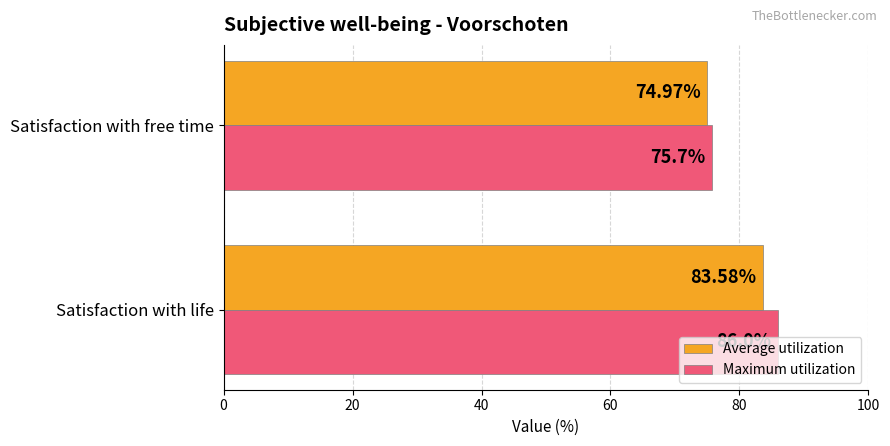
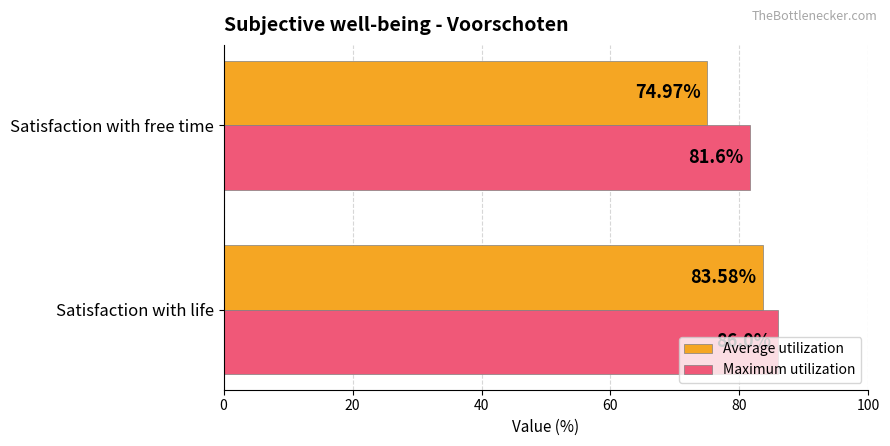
  {
    "Average utilization": {
      "Satisfaction with free time": "74.97%",
      "Satisfaction with life": "83.58%"
    },
    "Maximum utilization": {
-     "Satisfaction with free time": "75.7%"
+     "Satisfaction with free time": "81.6%"
    }
  }
